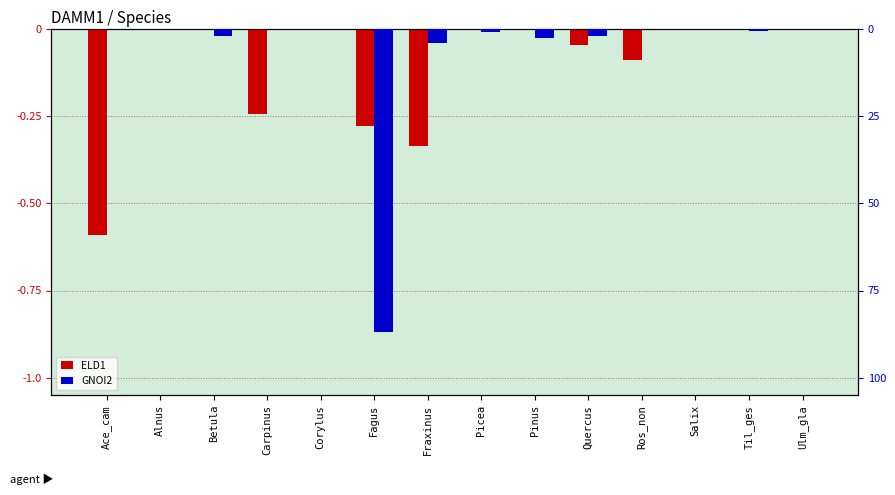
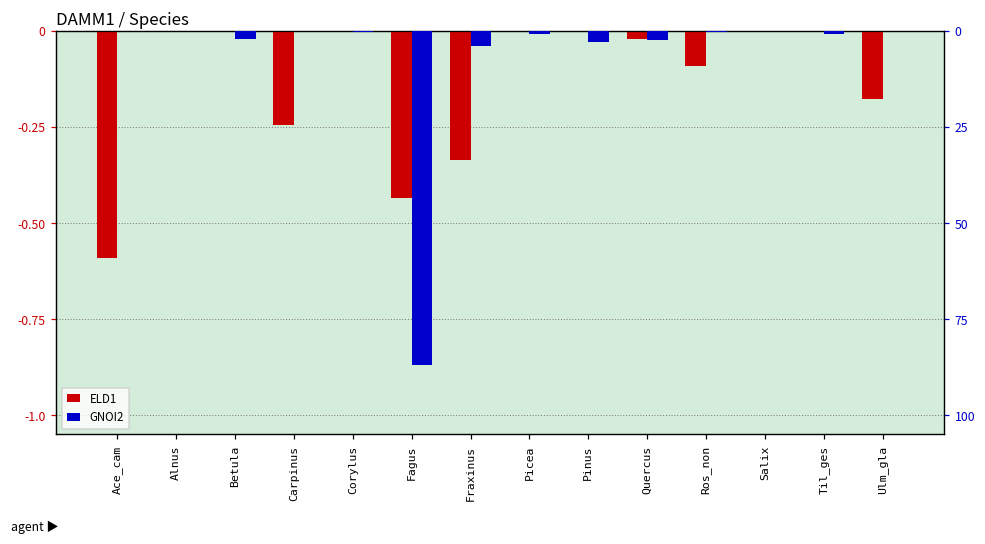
  {
    "ELD1": {
      "Ace_cam": -0.59,
      "Alnus": 0.00,
      "Betula": 0.00,
      "Carpinus": -0.24,
      "Corylus": 0.00,
-     "Fagus": -0.28,
+     "Fagus": -0.43,
      "Fraxinus": -0.33,
      "Picea": 0.00,
      "Pinus": 0.00,
-     "Quercus": -0.05,
+     "Quercus": -0.02,
      "Ros_non": -0.09,
      "Salix": 0.00,
      "Til_ges": 0.00,
-     "Ulm_gla": 0.00
+     "Ulm_gla": -0.18
    }
  }
